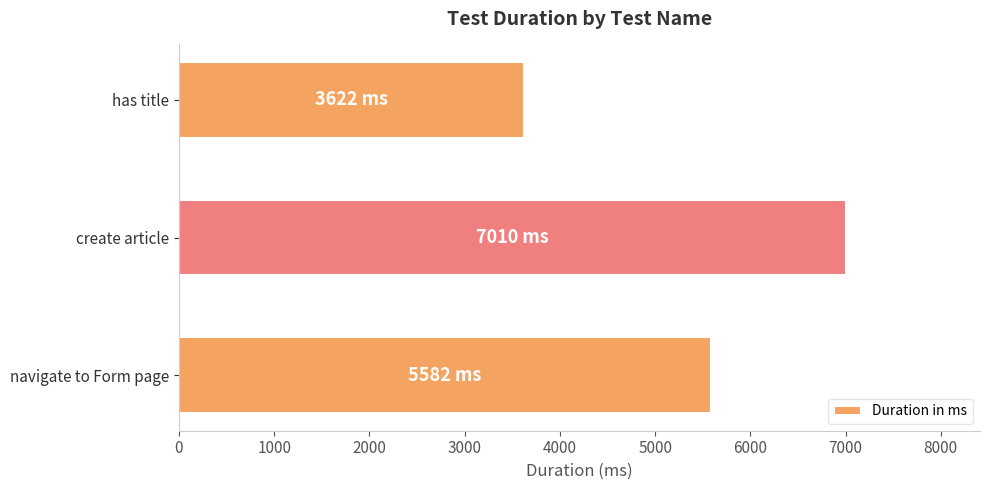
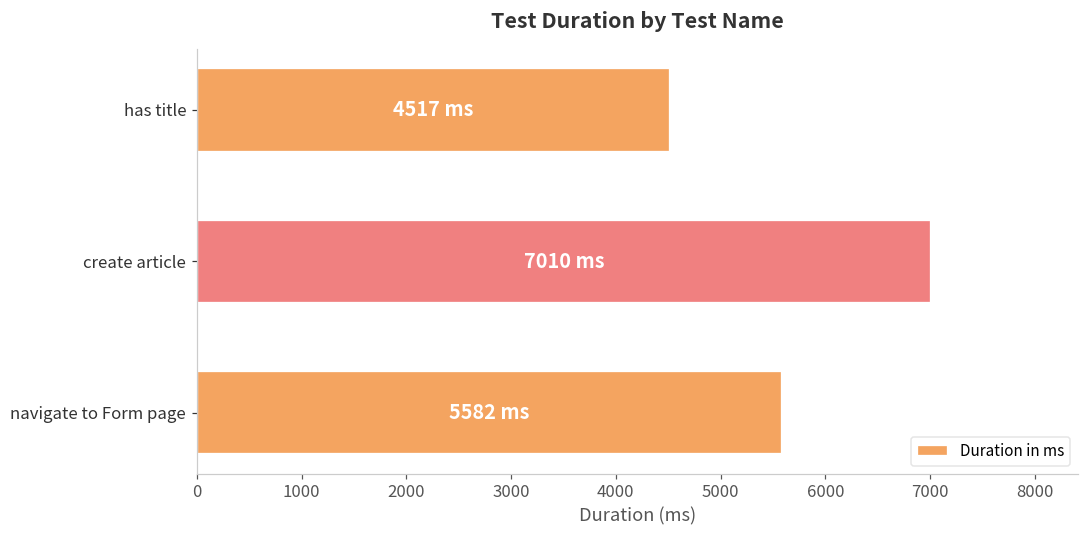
  {
-   "has title": 3622,
+   "has title": 4517,
    "create article": 7010,
    "navigate to Form page": 5582
  }
